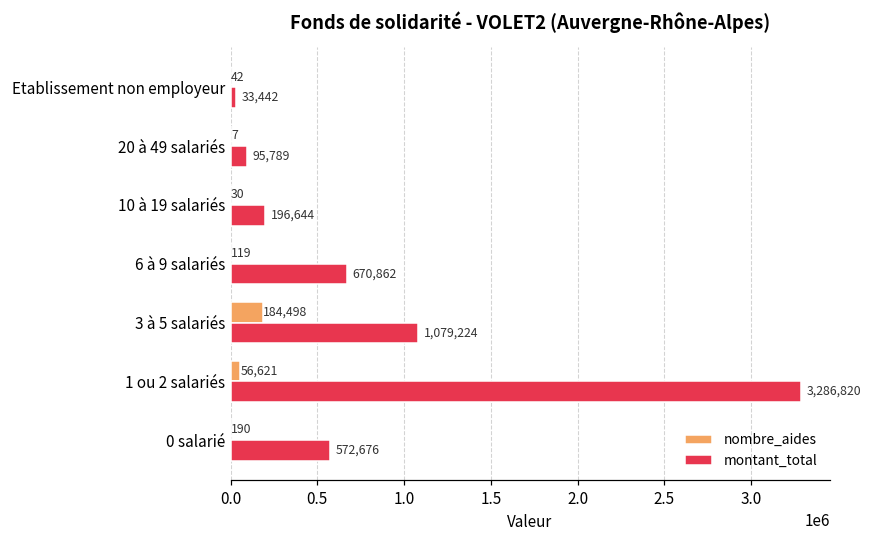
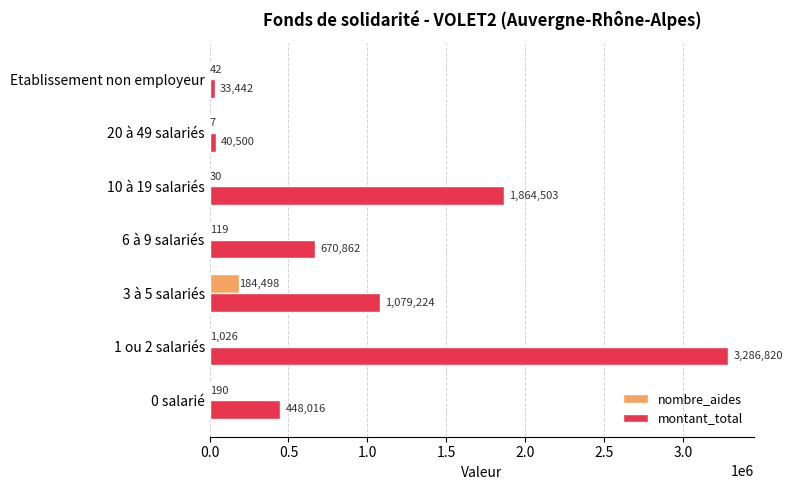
  {
    "nombre_aides": {
      "Etablissement non employeur": "42",
      "20 à 49 salariés": "7",
      "10 à 19 salariés": "30",
      "6 à 9 salariés": "119",
      "3 à 5 salariés": "184,498",
-     "1 ou 2 salariés": "56,621",
+     "1 ou 2 salariés": "1,026",
      "0 salarié": "190"
    },
    "montant_total": {
      "Etablissement non employeur": "33,442",
-     "20 à 49 salariés": "95,789",
-     "10 à 19 salariés": "196,644",
+     "20 à 49 salariés": "40,500",
+     "10 à 19 salariés": "1,864,503",
      "6 à 9 salariés": "670,862",
      "3 à 5 salariés": "1,079,224",
      "1 ou 2 salariés": "3,286,820",
-     "0 salarié": "572,676"
+     "0 salarié": "448,016"
    }
  }
